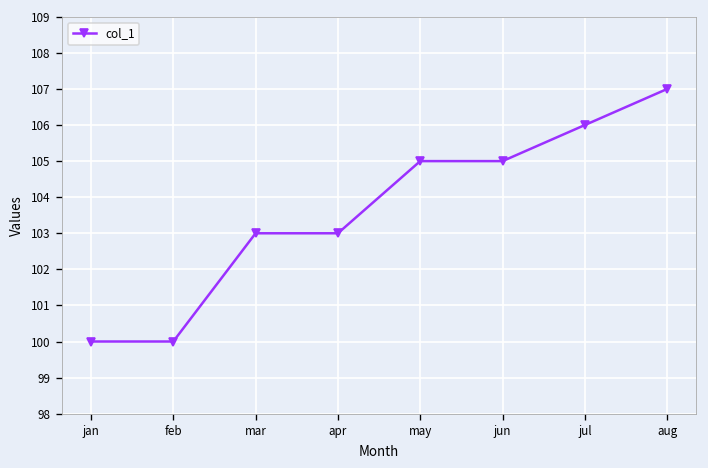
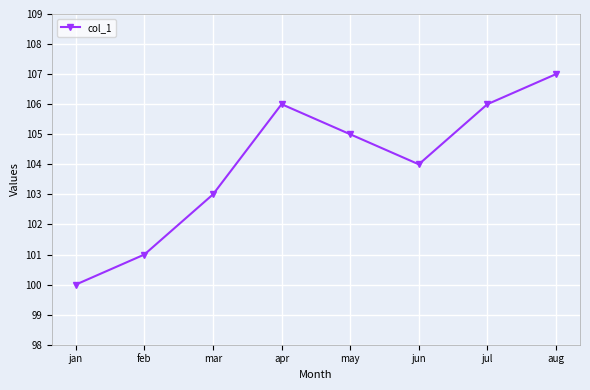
  {
    "jan": 100,
-   "feb": 100,
+   "feb": 101,
    "mar": 103,
-   "apr": 103,
+   "apr": 106,
    "may": 105,
-   "jun": 105,
+   "jun": 104,
    "jul": 106,
    "aug": 107
  }
